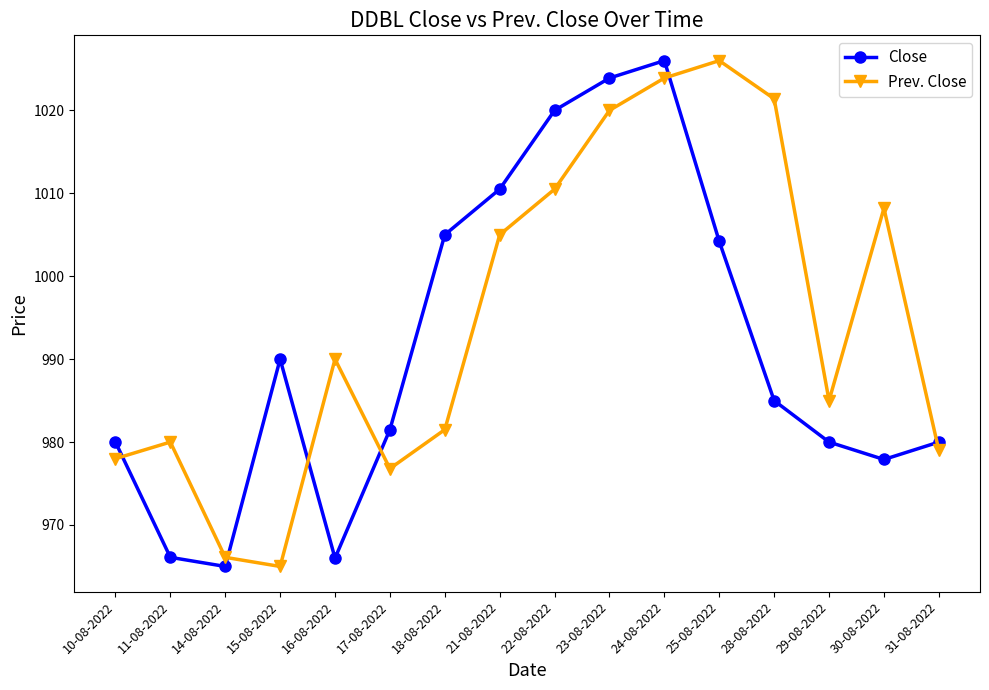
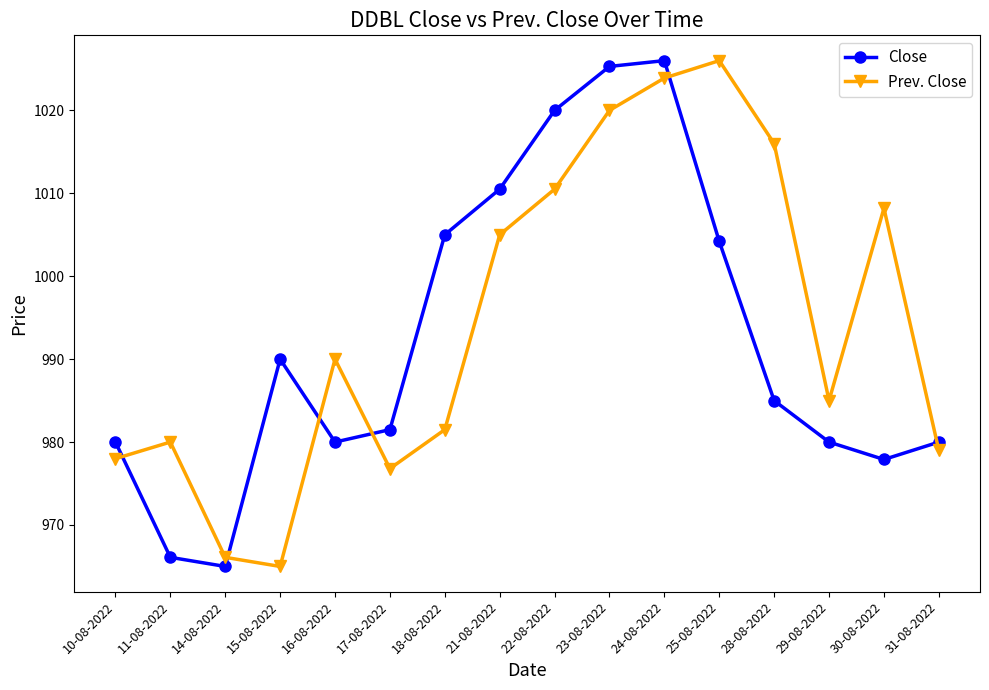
  {
    "Close": {
      "10-08-2022": 980,
      "11-08-2022": 966,
      "14-08-2022": 965,
      "15-08-2022": 990,
-     "16-08-2022": 966,
+     "16-08-2022": 980,
      "17-08-2022": 982,
      "18-08-2022": 1005,
      "21-08-2022": 1011,
      "22-08-2022": 1020,
-     "23-08-2022": 1024,
+     "23-08-2022": 1025,
      "24-08-2022": 1026,
      "25-08-2022": 1004,
      "28-08-2022": 985,
      "29-08-2022": 980,
      "30-08-2022": 978,
      "31-08-2022": 980
    },
    "Prev. Close": {
      "10-08-2022": 978,
      "11-08-2022": 980,
      "14-08-2022": 966,
      "15-08-2022": 965,
      "16-08-2022": 990,
      "17-08-2022": 977,
      "18-08-2022": 982,
      "21-08-2022": 1005,
      "22-08-2022": 1011,
      "23-08-2022": 1020,
      "24-08-2022": 1024,
      "25-08-2022": 1026,
-     "28-08-2022": 1021,
+     "28-08-2022": 1016,
      "29-08-2022": 985,
      "30-08-2022": 1008,
      "31-08-2022": 979
    }
  }
